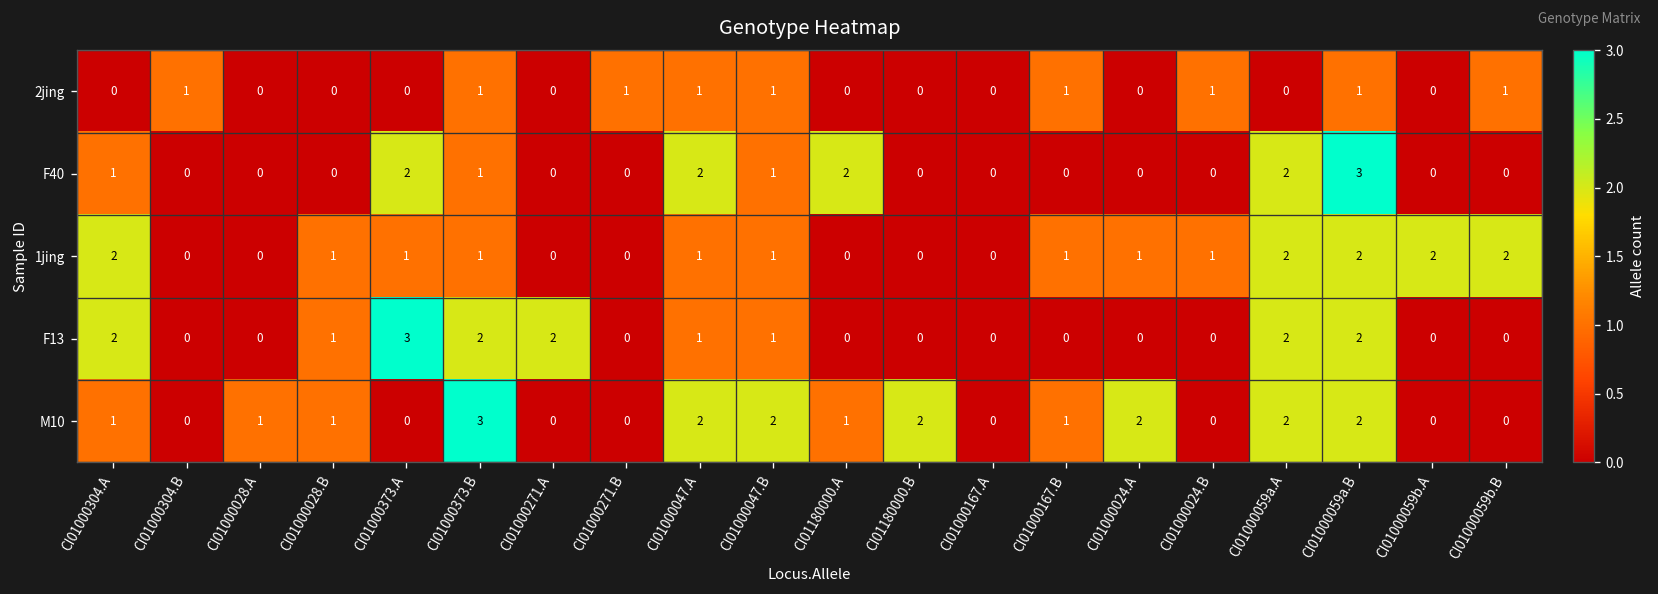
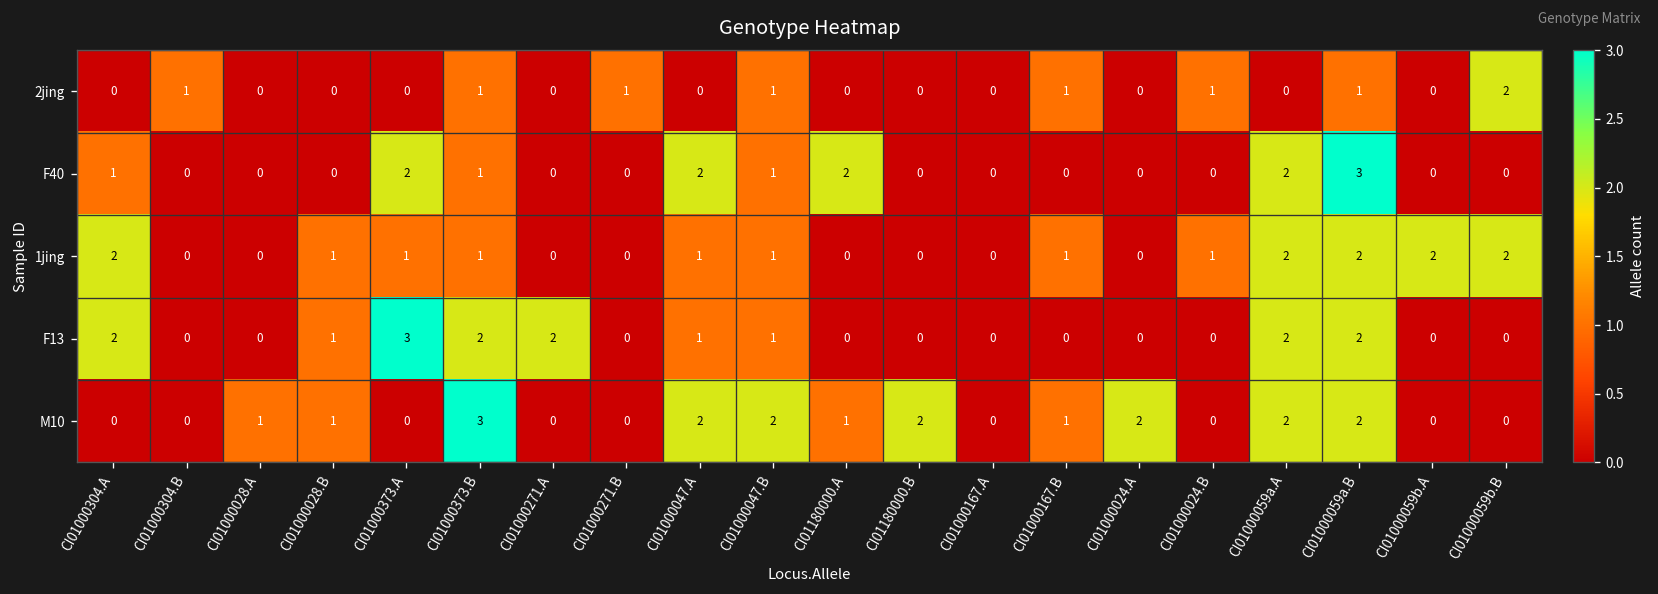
  {
    "2jing": {
      "CI01000304.A": 0,
      "CI01000304.B": 1,
      "CI01000028.A": 0,
      "CI01000028.B": 0,
      "CI01000373.A": 0,
      "CI01000373.B": 1,
      "CI01000271.A": 0,
      "CI01000271.B": 1,
-     "CI01000047.A": 1,
+     "CI01000047.A": 0,
      "CI01000047.B": 1,
      "CI01180000.A": 0,
      "CI01180000.B": 0,
      "CI01000167.A": 0,
      "CI01000167.B": 1,
      "CI01000024.A": 0,
      "CI01000024.B": 1,
      "CI01000059a.A": 0,
      "CI01000059a.B": 1,
      "CI01000059b.A": 0,
-     "CI01000059b.B": 1
+     "CI01000059b.B": 2
    },
    "F40": {
      "CI01000304.A": 1,
      "CI01000304.B": 0,
      "CI01000028.A": 0,
      "CI01000028.B": 0,
      "CI01000373.A": 2,
      "CI01000373.B": 1,
      "CI01000271.A": 0,
      "CI01000271.B": 0,
      "CI01000047.A": 2,
      "CI01000047.B": 1,
      "CI01180000.A": 2,
      "CI01180000.B": 0,
      "CI01000167.A": 0,
      "CI01000167.B": 0,
      "CI01000024.A": 0,
      "CI01000024.B": 0,
      "CI01000059a.A": 2,
      "CI01000059a.B": 3,
      "CI01000059b.A": 0,
      "CI01000059b.B": 0
    },
    "1jing": {
      "CI01000304.A": 2,
      "CI01000304.B": 0,
      "CI01000028.A": 0,
      "CI01000028.B": 1,
      "CI01000373.A": 1,
      "CI01000373.B": 1,
      "CI01000271.A": 0,
      "CI01000271.B": 0,
      "CI01000047.A": 1,
      "CI01000047.B": 1,
      "CI01180000.A": 0,
      "CI01180000.B": 0,
      "CI01000167.A": 0,
      "CI01000167.B": 1,
-     "CI01000024.A": 1,
+     "CI01000024.A": 0,
      "CI01000024.B": 1,
      "CI01000059a.A": 2,
      "CI01000059a.B": 2,
      "CI01000059b.A": 2,
      "CI01000059b.B": 2
    },
    "F13": {
      "CI01000304.A": 2,
      "CI01000304.B": 0,
      "CI01000028.A": 0,
      "CI01000028.B": 1,
      "CI01000373.A": 3,
      "CI01000373.B": 2,
      "CI01000271.A": 2,
      "CI01000271.B": 0,
      "CI01000047.A": 1,
      "CI01000047.B": 1,
      "CI01180000.A": 0,
      "CI01180000.B": 0,
      "CI01000167.A": 0,
      "CI01000167.B": 0,
      "CI01000024.A": 0,
      "CI01000024.B": 0,
      "CI01000059a.A": 2,
      "CI01000059a.B": 2,
      "CI01000059b.A": 0,
      "CI01000059b.B": 0
    },
    "M10": {
-     "CI01000304.A": 1,
+     "CI01000304.A": 0,
      "CI01000304.B": 0,
      "CI01000028.A": 1,
      "CI01000028.B": 1,
      "CI01000373.A": 0,
      "CI01000373.B": 3,
      "CI01000271.A": 0,
      "CI01000271.B": 0,
      "CI01000047.A": 2,
      "CI01000047.B": 2,
      "CI01180000.A": 1,
      "CI01180000.B": 2,
      "CI01000167.A": 0,
      "CI01000167.B": 1,
      "CI01000024.A": 2,
      "CI01000024.B": 0,
      "CI01000059a.A": 2,
      "CI01000059a.B": 2,
      "CI01000059b.A": 0,
      "CI01000059b.B": 0
    }
  }
